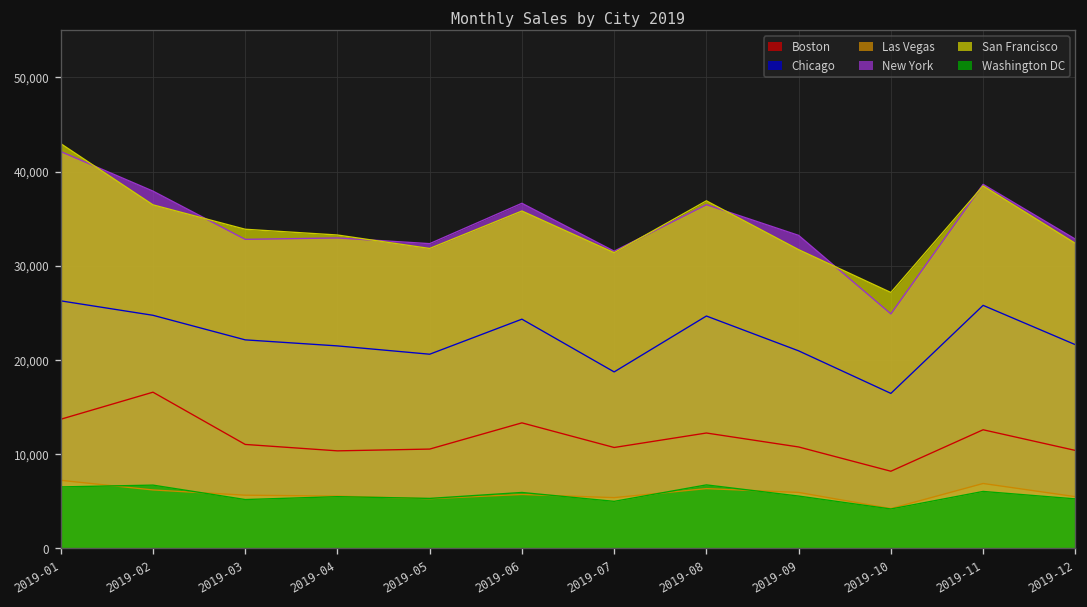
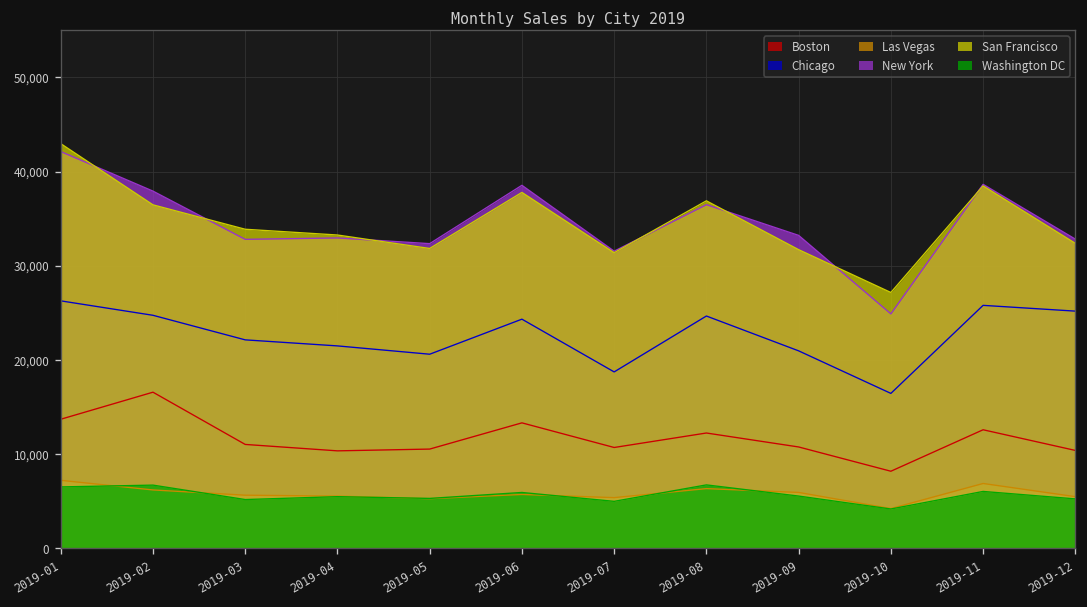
  {
    "Boston": {
      "2019-01": "14,000",
      "2019-02": "17,000",
      "2019-03": "11,000",
      "2019-04": "10,000",
      "2019-05": "11,000",
      "2019-06": "13,000",
      "2019-07": "11,000",
      "2019-08": "12,000",
      "2019-09": "11,000",
      "2019-10": "8,000",
      "2019-11": "13,000",
      "2019-12": "10,000"
    },
    "Chicago": {
      "2019-01": "26,000",
      "2019-02": "25,000",
      "2019-03": "22,000",
      "2019-04": "21,000",
      "2019-05": "21,000",
      "2019-06": "24,000",
      "2019-07": "19,000",
      "2019-08": "25,000",
      "2019-09": "21,000",
      "2019-10": "16,000",
      "2019-11": "26,000",
-     "2019-12": "22,000"
+     "2019-12": "25,000"
    },
    "Las Vegas": {
      "2019-01": "7,000",
      "2019-02": "6,000",
      "2019-03": "6,000",
      "2019-07": "5,000",
      "2019-08": "6,000",
      "2019-09": "6,000",
      "2019-11": "7,000"
    },
    "New York": {
      "2019-01": "42,000",
      "2019-02": "38,000",
      "2019-03": "33,000",
      "2019-05": "32,000",
-     "2019-06": "37,000",
+     "2019-06": "39,000",
      "2019-08": "36,000",
      "2019-09": "33,000",
      "2019-10": "25,000",
      "2019-12": "33,000"
    },
    "San Francisco": {
      "2019-01": "43,000",
      "2019-02": "36,000",
      "2019-03": "34,000",
      "2019-05": "32,000",
-     "2019-06": "36,000",
+     "2019-06": "38,000",
      "2019-08": "37,000",
      "2019-09": "32,000",
      "2019-10": "27,000",
      "2019-12": "32,000"
    },
    "Washington DC": {
      "2019-01": "7,000",
      "2019-02": "7,000",
      "2019-03": "5,000",
      "2019-07": "5,000",
      "2019-08": "7,000",
      "2019-09": "6,000",
      "2019-11": "6,000"
    }
  }
